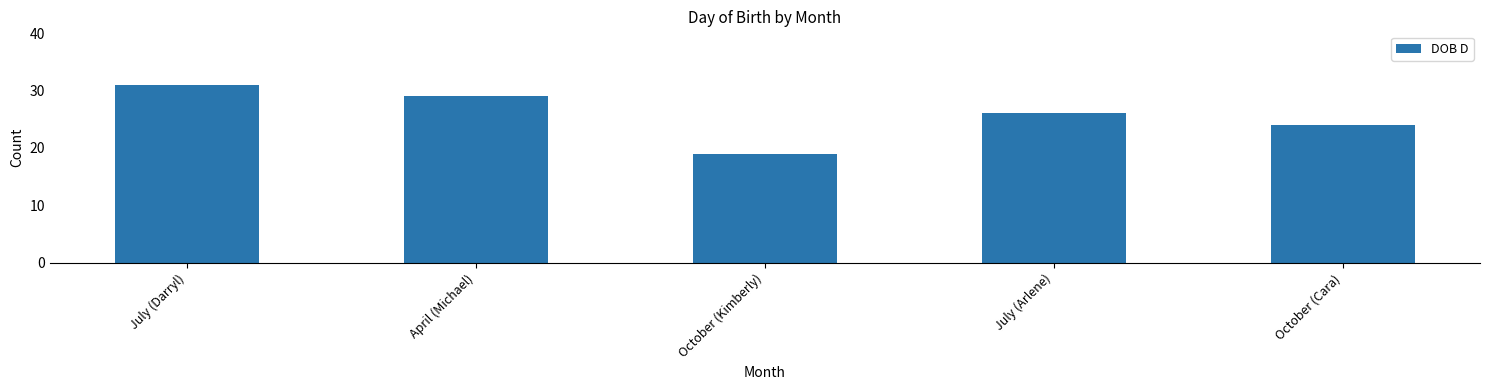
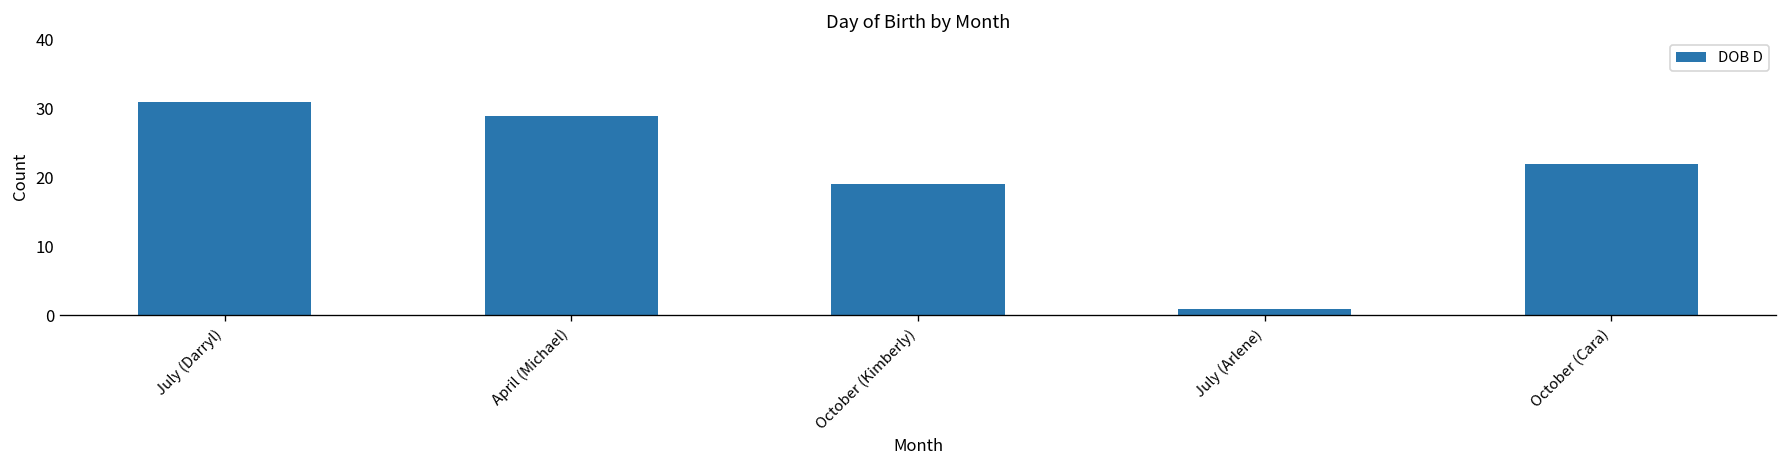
  {
    "July (Darryl)": 31,
    "April (Michael)": 29,
    "October (Kimberly)": 19,
-   "July (Arlene)": 26,
-   "October (Cara)": 24
+   "July (Arlene)": 1,
+   "October (Cara)": 22
  }
